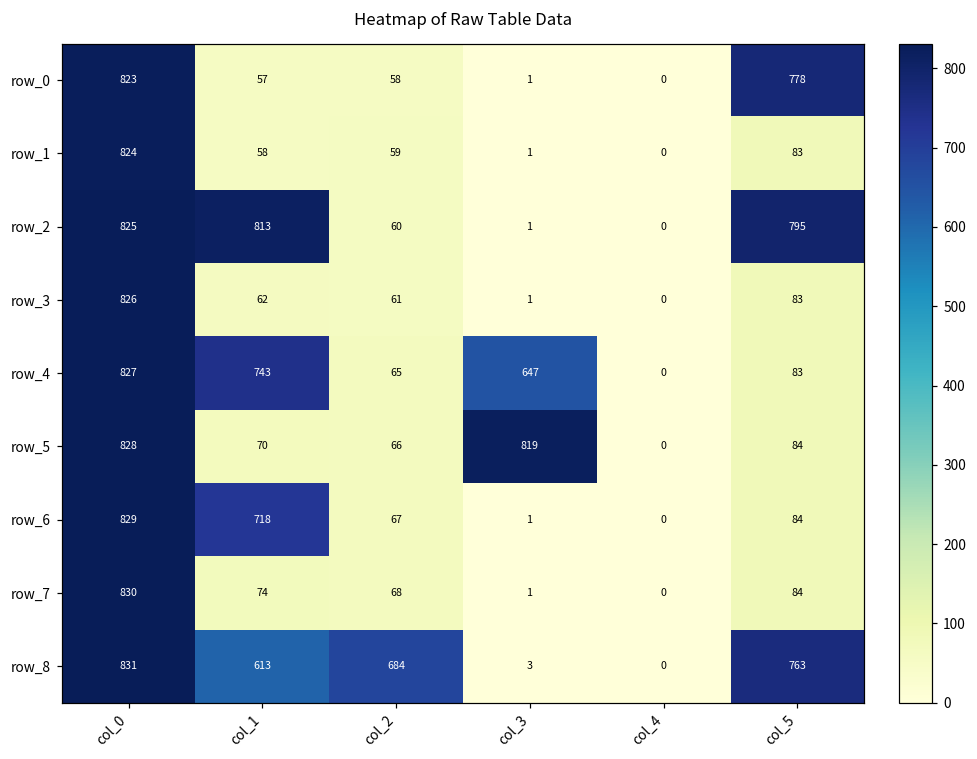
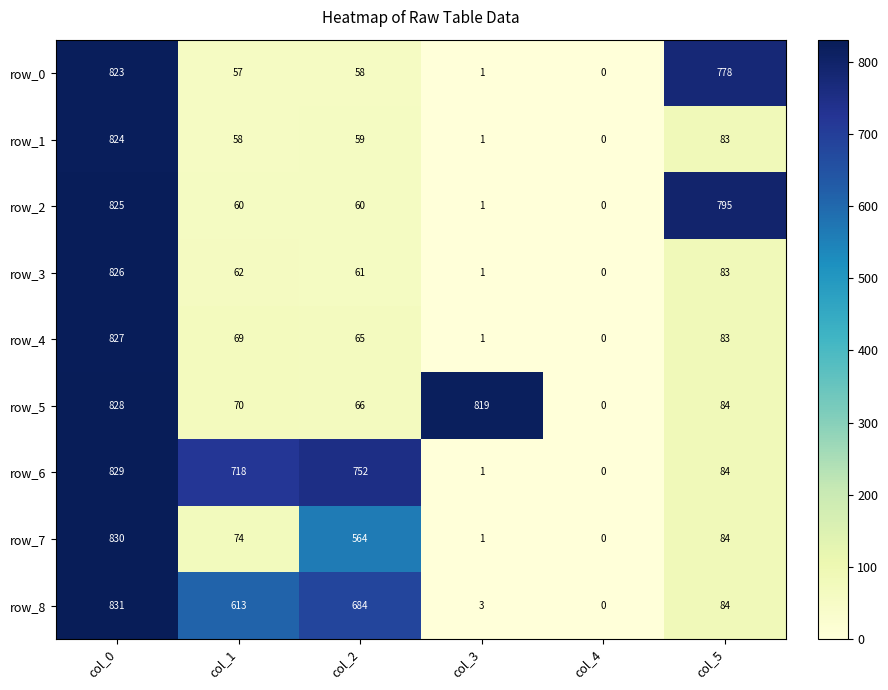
  {
    "row_0": {
      "col_0": 823,
      "col_1": 57,
      "col_2": 58,
      "col_3": 1,
      "col_4": 0,
      "col_5": 778
    },
    "row_1": {
      "col_0": 824,
      "col_1": 58,
      "col_2": 59,
      "col_3": 1,
      "col_4": 0,
      "col_5": 83
    },
    "row_2": {
      "col_0": 825,
-     "col_1": 813,
+     "col_1": 60,
      "col_2": 60,
      "col_3": 1,
      "col_4": 0,
      "col_5": 795
    },
    "row_3": {
      "col_0": 826,
      "col_1": 62,
      "col_2": 61,
      "col_3": 1,
      "col_4": 0,
      "col_5": 83
    },
    "row_4": {
      "col_0": 827,
-     "col_1": 743,
+     "col_1": 69,
      "col_2": 65,
-     "col_3": 647,
+     "col_3": 1,
      "col_4": 0,
      "col_5": 83
    },
    "row_5": {
      "col_0": 828,
      "col_1": 70,
      "col_2": 66,
      "col_3": 819,
      "col_4": 0,
      "col_5": 84
    },
    "row_6": {
      "col_0": 829,
      "col_1": 718,
-     "col_2": 67,
+     "col_2": 752,
      "col_3": 1,
      "col_4": 0,
      "col_5": 84
    },
    "row_7": {
      "col_0": 830,
      "col_1": 74,
-     "col_2": 68,
+     "col_2": 564,
      "col_3": 1,
      "col_4": 0,
      "col_5": 84
    },
    "row_8": {
      "col_0": 831,
      "col_1": 613,
      "col_2": 684,
      "col_3": 3,
      "col_4": 0,
-     "col_5": 763
+     "col_5": 84
    }
  }
